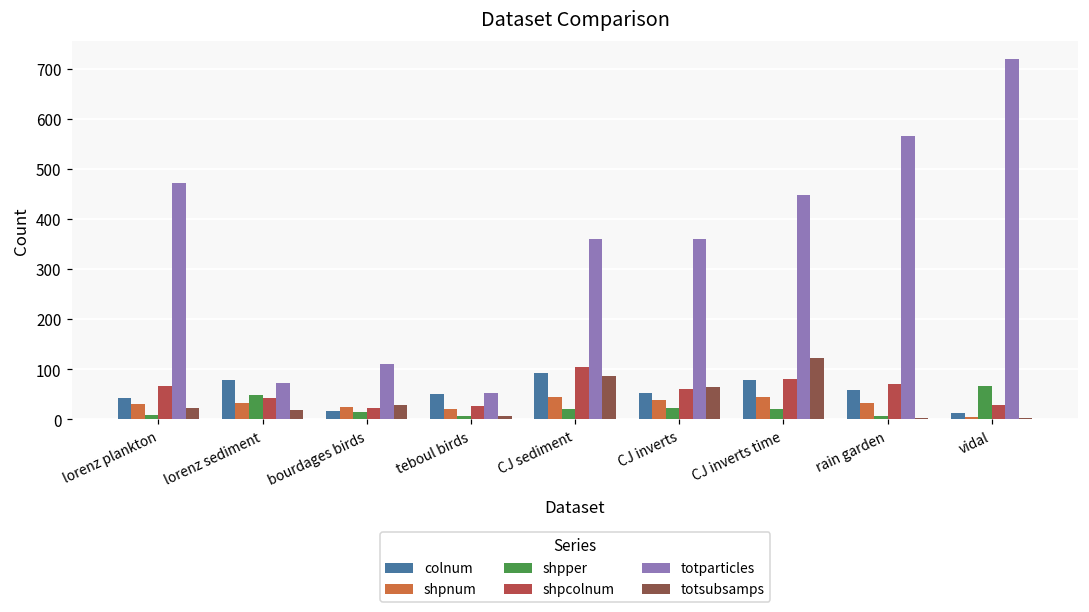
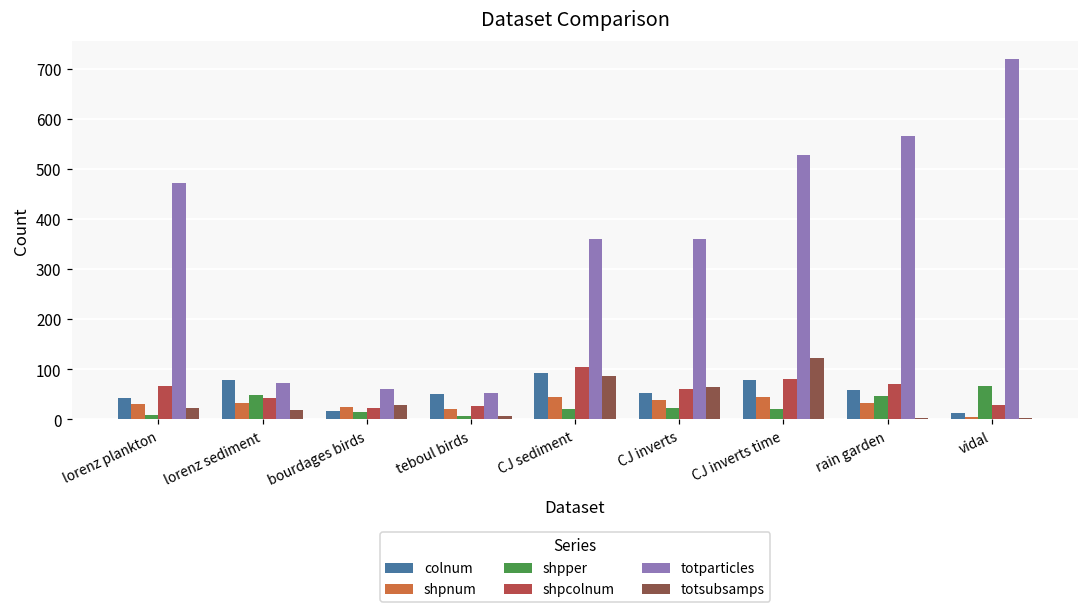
  {
    "colnum": {
      "lorenz plankton": 40,
      "lorenz sediment": 80,
      "bourdages birds": 20,
      "teboul birds": 50,
      "CJ sediment": 90,
      "CJ inverts": 50,
      "CJ inverts time": 80,
      "rain garden": 60,
      "vidal": 10
    },
    "shpper": {
      "lorenz plankton": 10,
      "lorenz sediment": 50,
      "bourdages birds": 10,
      "teboul birds": 10,
      "CJ sediment": 20,
      "CJ inverts": 20,
      "CJ inverts time": 20,
-     "rain garden": 10,
+     "rain garden": 50,
      "vidal": 70
    },
    "totparticles": {
      "lorenz plankton": 470,
      "lorenz sediment": 70,
-     "bourdages birds": 110,
+     "bourdages birds": 60,
      "teboul birds": 50,
      "CJ sediment": 360,
      "CJ inverts": 360,
-     "CJ inverts time": 450,
+     "CJ inverts time": 530,
      "rain garden": 570,
      "vidal": 720
    }
  }
